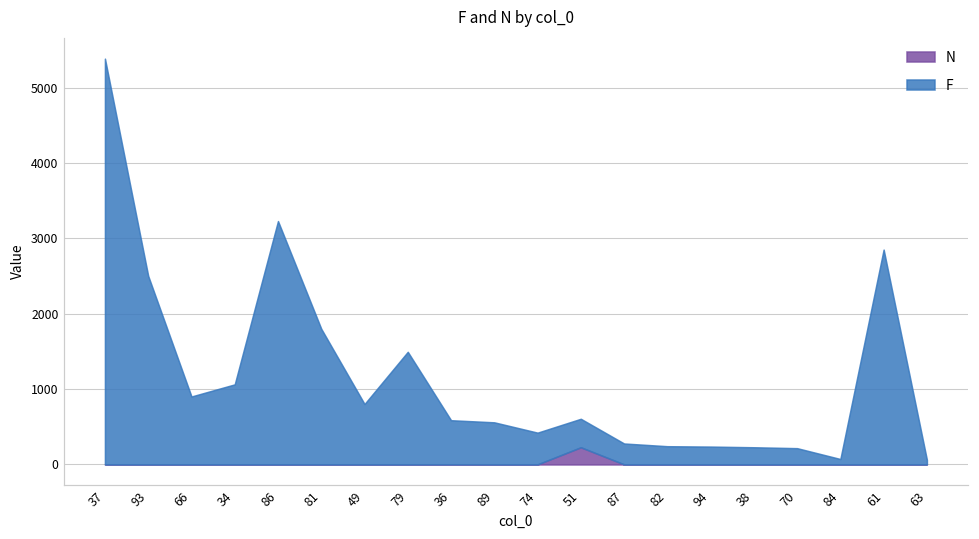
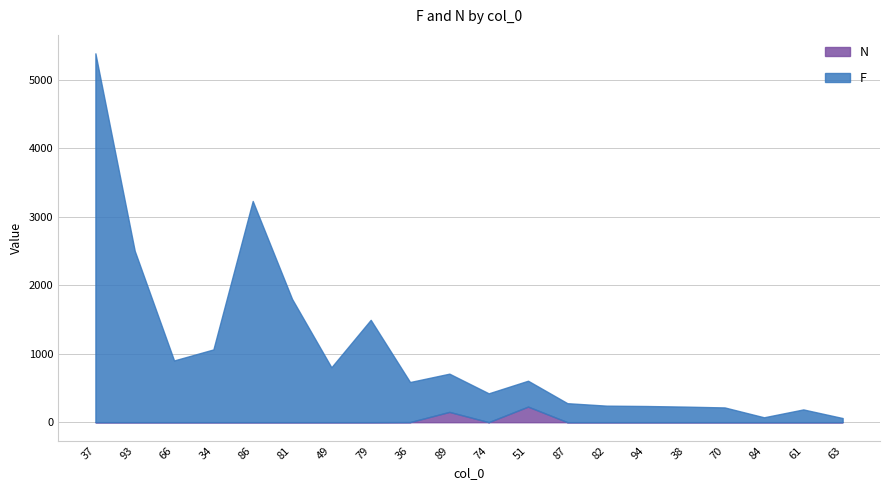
  {
    "N": {
-     "89": 0,
+     "89": 200,
      "51": 200
    },
    "F": {
      "37": 5400,
      "93": 2500,
      "66": 900,
      "34": 1100,
      "86": 3200,
      "81": 1800,
      "49": 800,
      "79": 1500,
      "36": 600,
      "89": 600,
      "74": 400,
      "51": 400,
      "87": 300,
      "82": 200,
      "94": 200,
      "38": 200,
      "70": 200,
      "84": 100,
-     "61": 2900,
+     "61": 200,
      "63": 100
    }
  }
